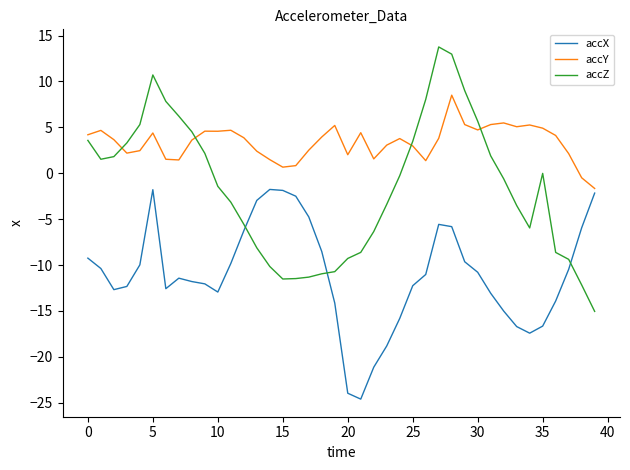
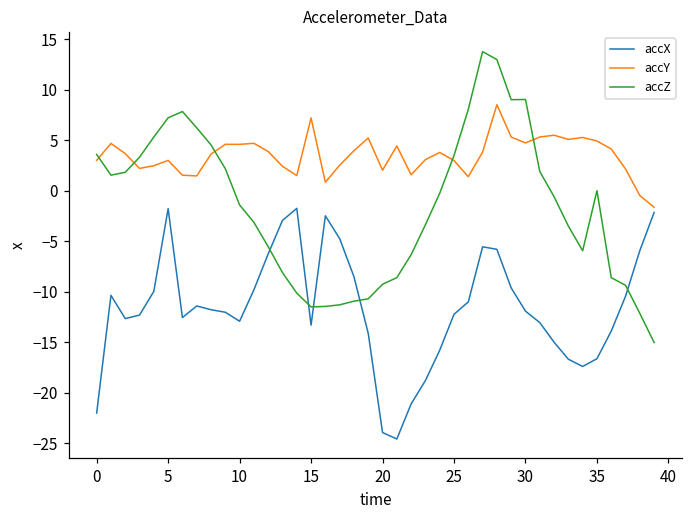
  {
    "accX": {
-     "0": -9,
+     "0": -22,
      "5": -2,
      "10": -13,
-     "15": -2,
+     "15": -13,
      "20": -24,
      "25": -12,
-     "30": -11,
+     "30": -12,
      "35": -17
    },
    "accY": {
-     "0": 4,
-     "5": 4,
+     "0": 3,
+     "5": 3,
      "10": 5,
-     "15": 1,
+     "15": 7,
      "20": 2,
      "25": 3,
      "30": 5,
      "35": 5
    },
    "accZ": {
      "0": 4,
-     "5": 11,
+     "5": 7,
      "10": -1,
      "15": -12,
      "20": -9,
      "25": 3,
-     "30": 6,
+     "30": 9,
      "35": 0
    }
  }
